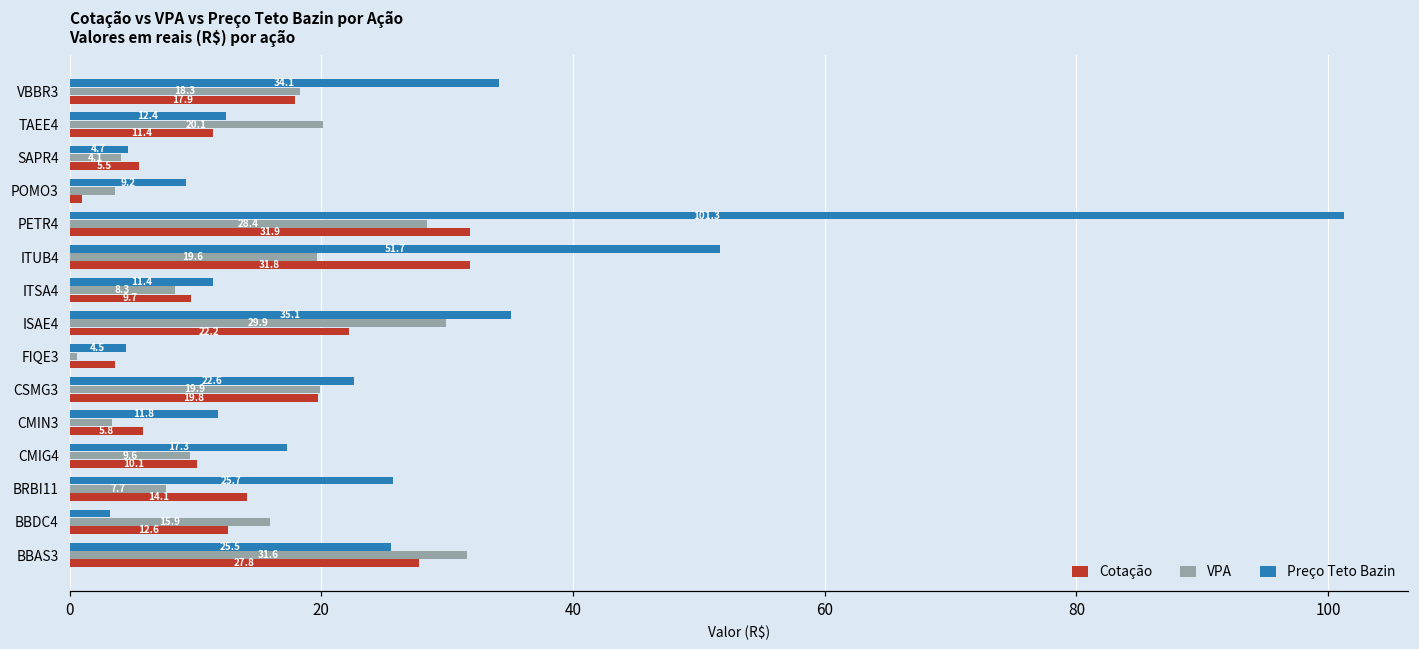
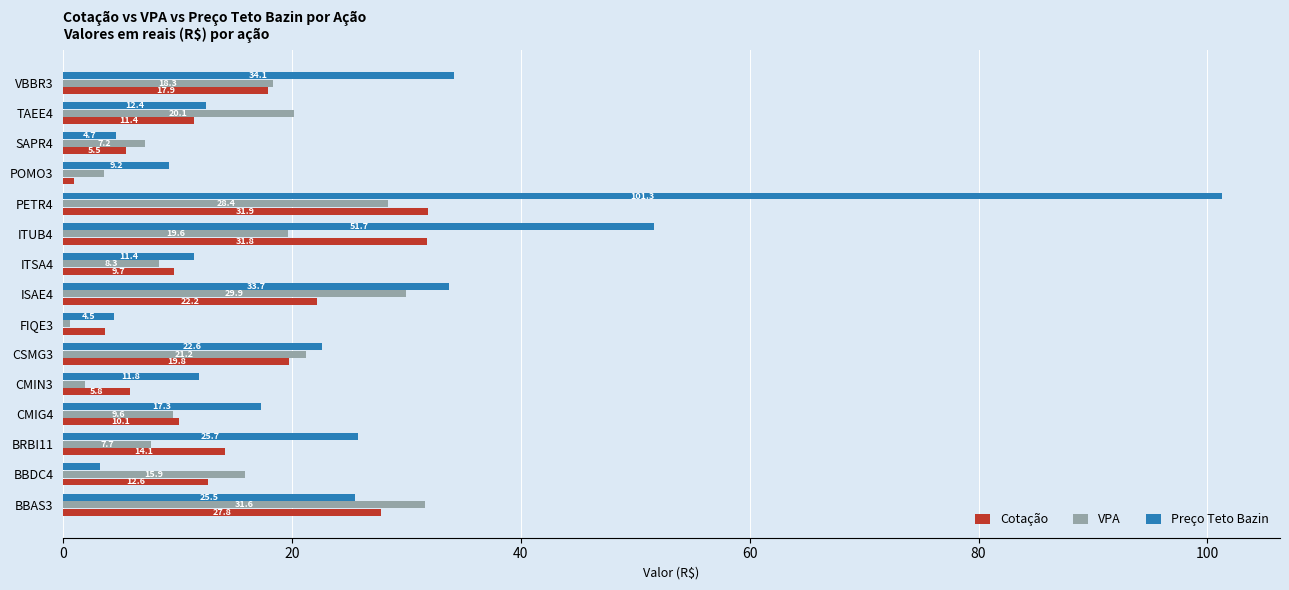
  {
    "Cotação": {
      "VBBR3": 17.9,
      "TAEE4": 11.4,
      "SAPR4": 5.5,
      "PETR4": 31.9,
      "ITUB4": 31.8,
      "ITSA4": 9.7,
      "ISAE4": 22.2,
      "CSMG3": 19.8,
      "CMIN3": 5.8,
      "CMIG4": 10.1,
      "BRBI11": 14.1,
      "BBDC4": 12.6,
      "BBAS3": 27.8
    },
    "VPA": {
      "VBBR3": 18.3,
      "TAEE4": 20.1,
-     "SAPR4": 4.1,
+     "SAPR4": 7.2,
      "PETR4": 28.4,
      "ITUB4": 19.6,
      "ITSA4": 8.3,
      "ISAE4": 29.9,
-     "CSMG3": 19.9,
-     "CMIN3": 3.4,
+     "CSMG3": 21.2,
+     "CMIN3": 1.9,
      "BRBI11": 7.7,
      "BBDC4": 15.9,
      "BBAS3": 31.6
    },
    "Preço Teto Bazin": {
      "VBBR3": 34.1,
      "TAEE4": 12.4,
      "SAPR4": 4.7,
      "POMO3": 9.2,
      "ITUB4": 51.7,
      "ITSA4": 11.4,
-     "ISAE4": 35.1,
+     "ISAE4": 33.7,
      "FIQE3": 4.5,
      "CSMG3": 22.6,
      "CMIN3": 11.8,
      "CMIG4": 17.3,
      "BRBI11": 25.7,
      "BBAS3": 25.5
    }
  }
